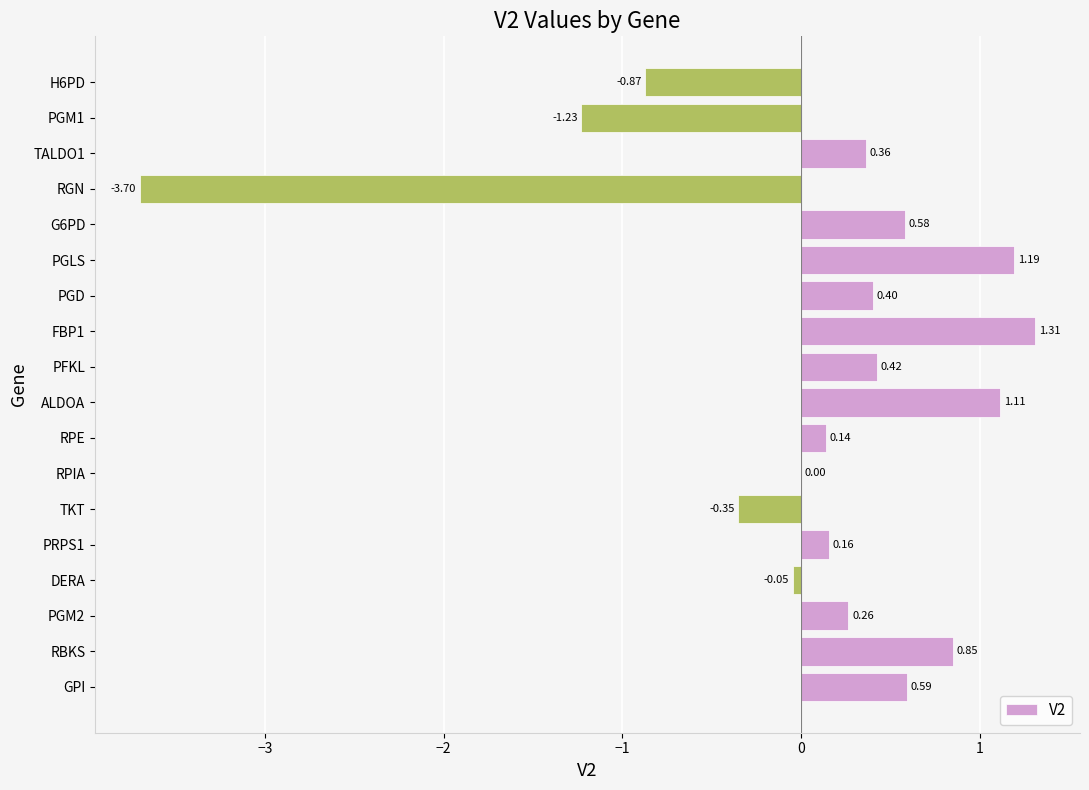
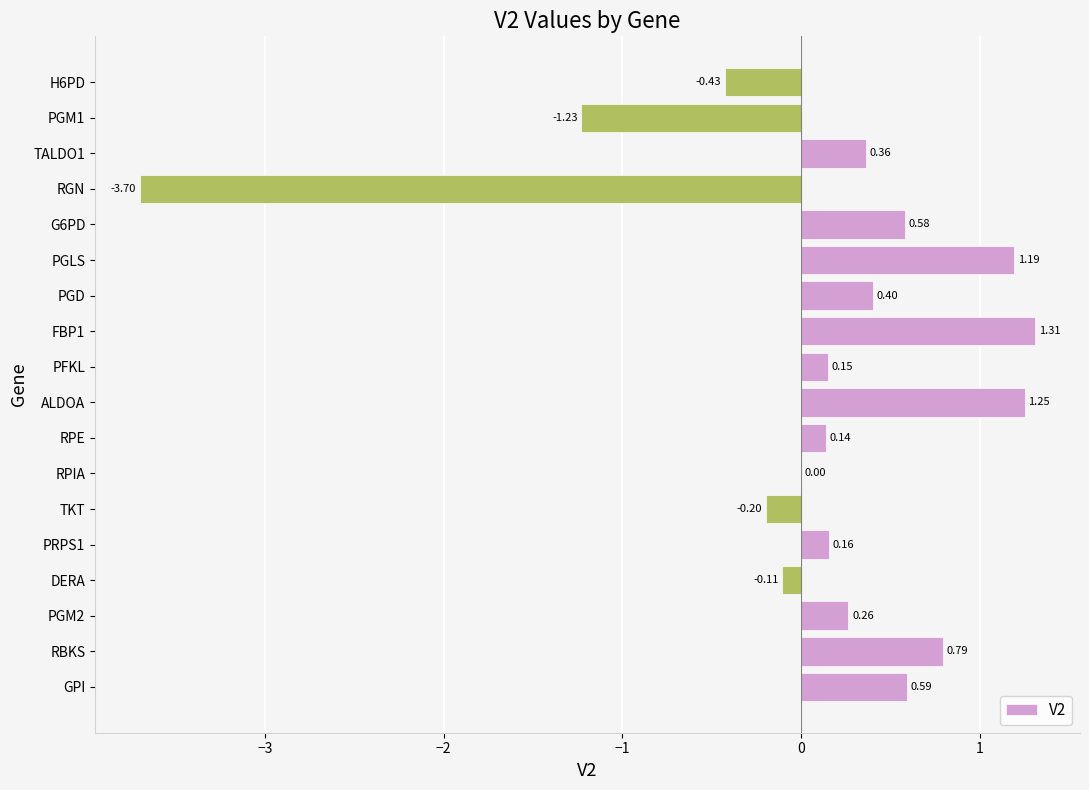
  {
-   "H6PD": -0.87,
+   "H6PD": -0.43,
    "PGM1": -1.23,
    "TALDO1": 0.36,
    "RGN": -3.70,
    "G6PD": 0.58,
    "PGLS": 1.19,
    "PGD": 0.40,
    "FBP1": 1.31,
-   "PFKL": 0.42,
-   "ALDOA": 1.11,
+   "PFKL": 0.15,
+   "ALDOA": 1.25,
    "RPE": 0.14,
    "RPIA": 0.00,
-   "TKT": -0.35,
+   "TKT": -0.20,
    "PRPS1": 0.16,
-   "DERA": -0.05,
+   "DERA": -0.11,
    "PGM2": 0.26,
-   "RBKS": 0.85,
+   "RBKS": 0.79,
    "GPI": 0.59
  }
